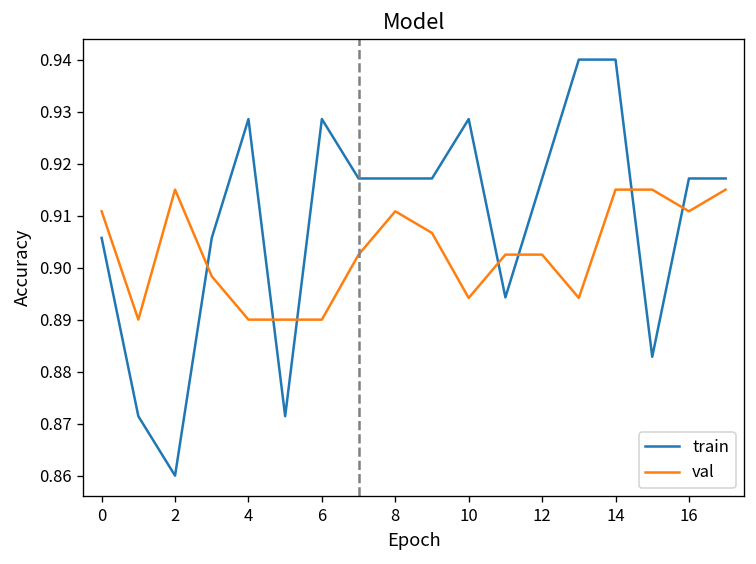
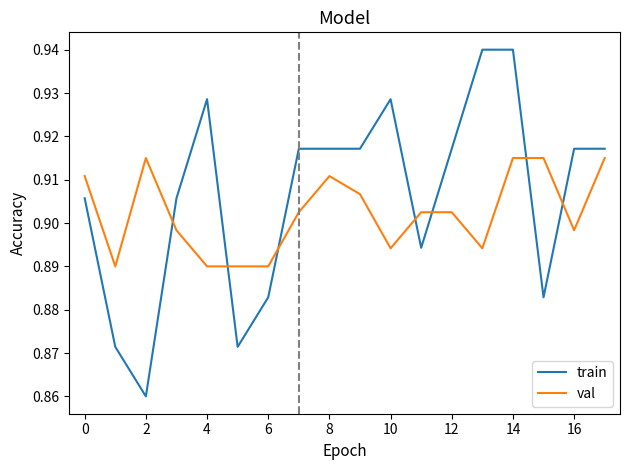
  {
    "train": {
      "0": 0.906,
      "2": 0.860,
      "4": 0.929,
-     "6": 0.929,
+     "6": 0.883,
      "8": 0.917,
      "10": 0.929,
      "12": 0.917,
      "14": 0.940,
      "16": 0.917
    },
    "val": {
      "0": 0.911,
      "2": 0.915,
      "4": 0.890,
      "6": 0.890,
      "8": 0.911,
      "10": 0.894,
      "12": 0.903,
      "14": 0.915,
-     "16": 0.911
+     "16": 0.898
    }
  }
